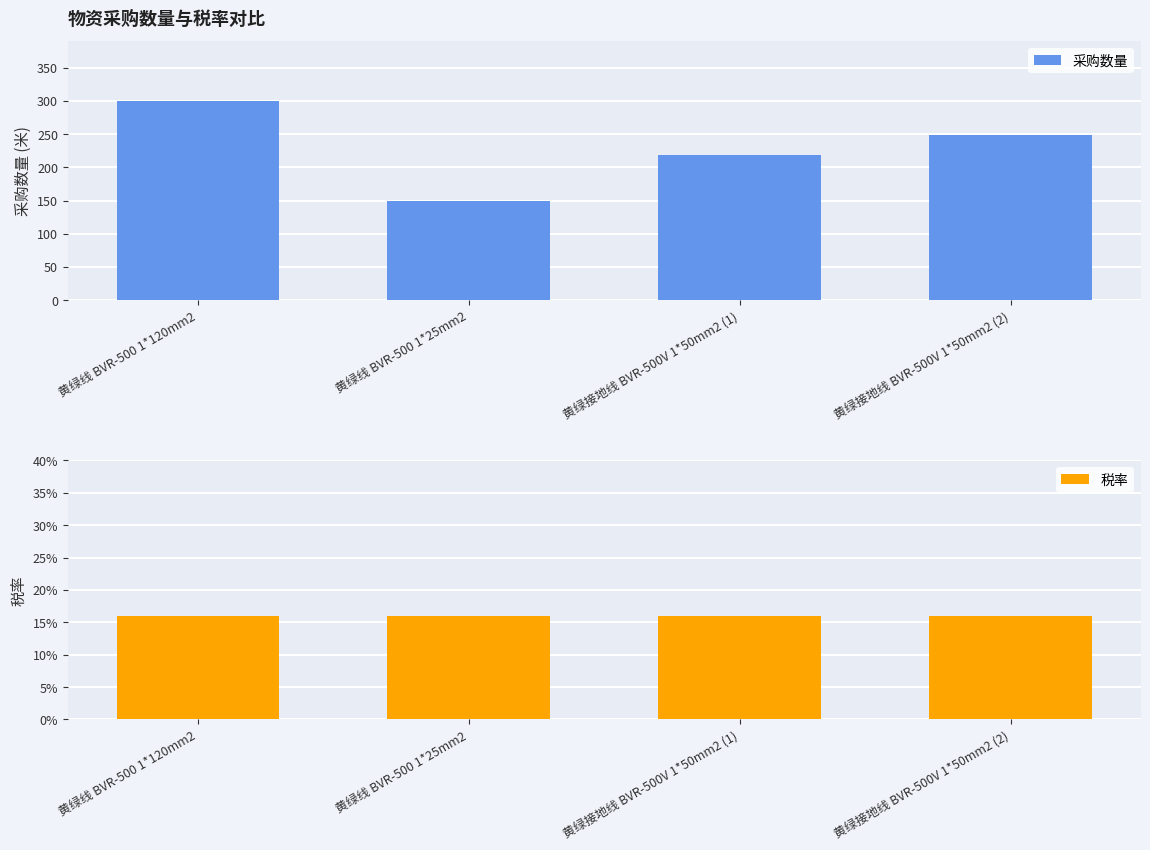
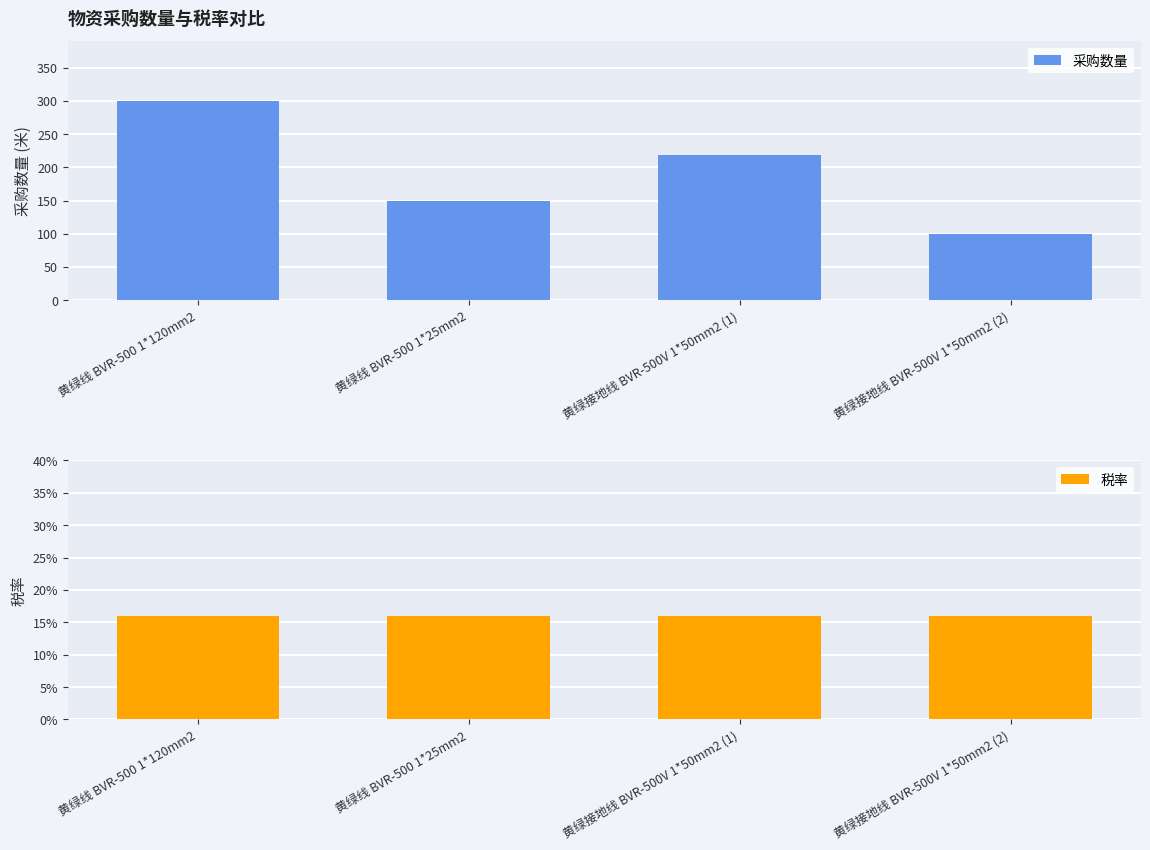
  {
    "物资采购数量与税率对比": {
      "黄绿线 BVR-500 1*120mm2": 300,
      "黄绿线 BVR-500 1*25mm2": 150,
      "黄绿接地线 BVR-500V 1*50mm2 (1)": 220,
-     "黄绿接地线 BVR-500V 1*50mm2 (2)": 250
+     "黄绿接地线 BVR-500V 1*50mm2 (2)": 100
    }
  }
